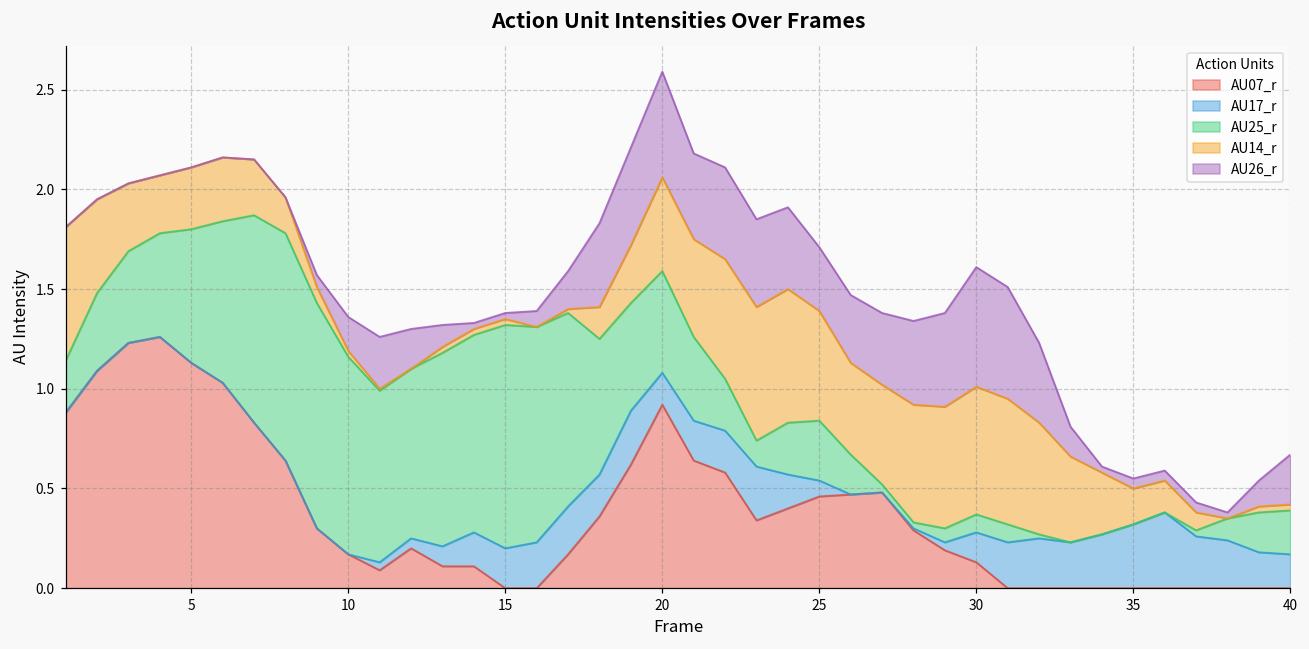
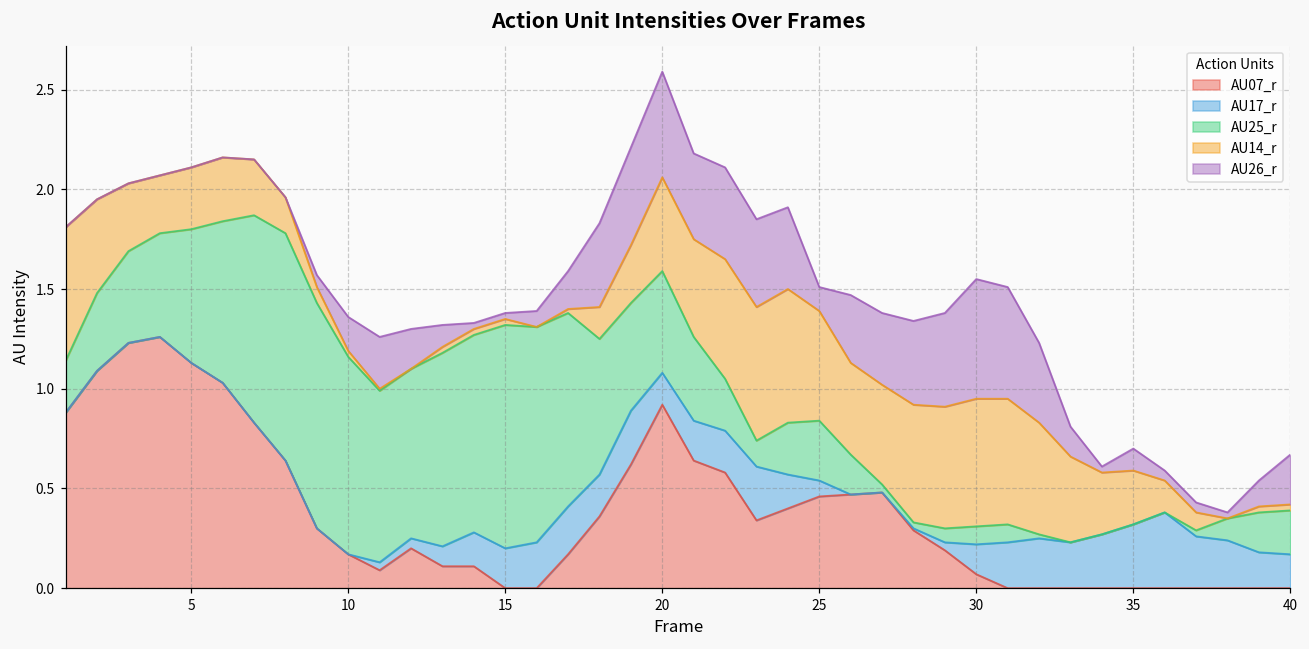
  {
    "AU07_r": {
      "15": 0.00,
      "20": 0.92,
      "25": 0.46,
-     "30": 0.13,
+     "30": 0.07,
      "35": 0.00,
      "40": 0.00
    },
    "AU17_r": {
      "15": 0.20,
      "20": 0.16,
      "25": 0.08,
      "30": 0.15,
      "40": 0.17
    },
    "AU25_r": {
      "5": 0.67,
      "10": 0.99,
      "15": 1.12,
      "20": 0.51,
      "25": 0.30,
      "30": 0.09,
      "40": 0.22
    },
    "AU14_r": {
      "10": 0.03,
      "15": 0.03,
      "20": 0.47,
      "25": 0.55,
      "30": 0.64,
-     "35": 0.18,
+     "35": 0.27,
      "40": 0.03
    },
    "AU26_r": {
      "10": 0.17,
      "15": 0.03,
      "20": 0.53,
-     "25": 0.32,
+     "25": 0.12,
      "30": 0.60,
-     "35": 0.05,
+     "35": 0.11,
      "40": 0.25
    }
  }
